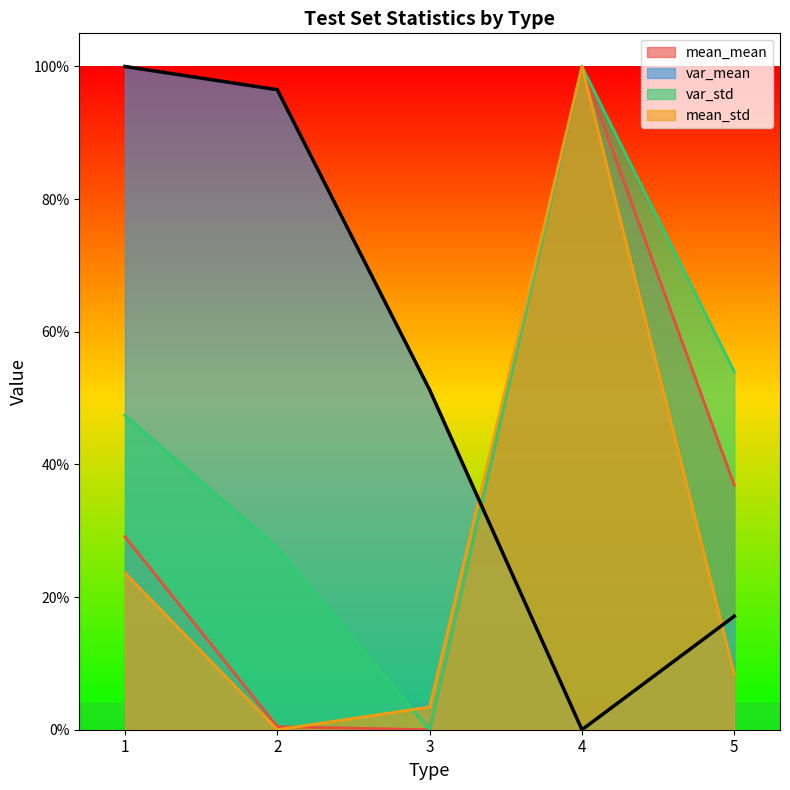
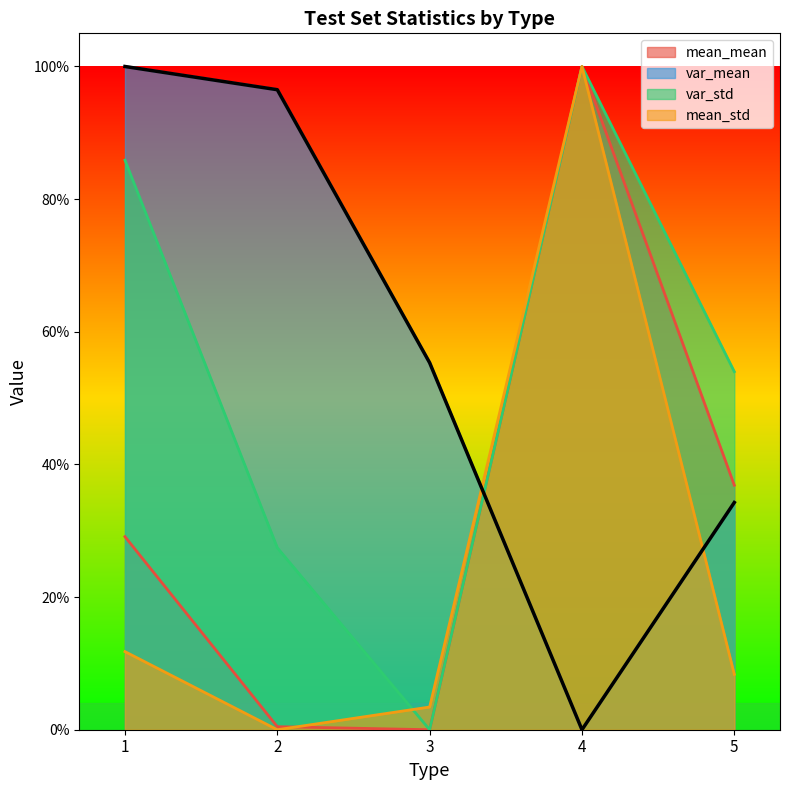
  {
    "mean_mean": {
      "1": "29%",
      "5": "37%"
    },
    "var_mean": {
      "1": "100%",
      "2": "96%",
-     "3": "51%",
-     "5": "17%"
+     "3": "55%",
+     "5": "34%"
    },
    "var_std": {
-     "1": "47%",
+     "1": "86%",
      "2": "27%",
      "5": "54%"
    },
    "mean_std": {
-     "1": "24%",
+     "1": "12%",
      "5": "8%"
    }
  }
